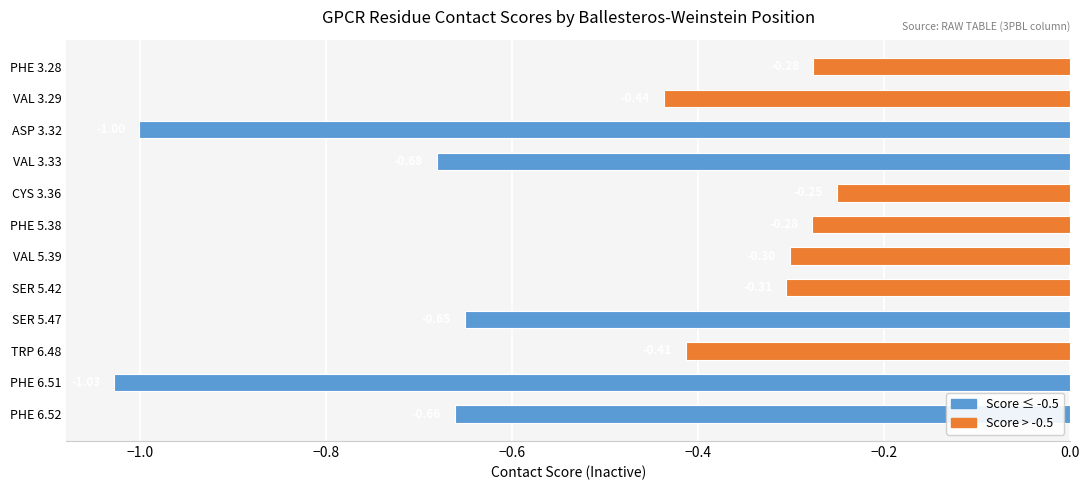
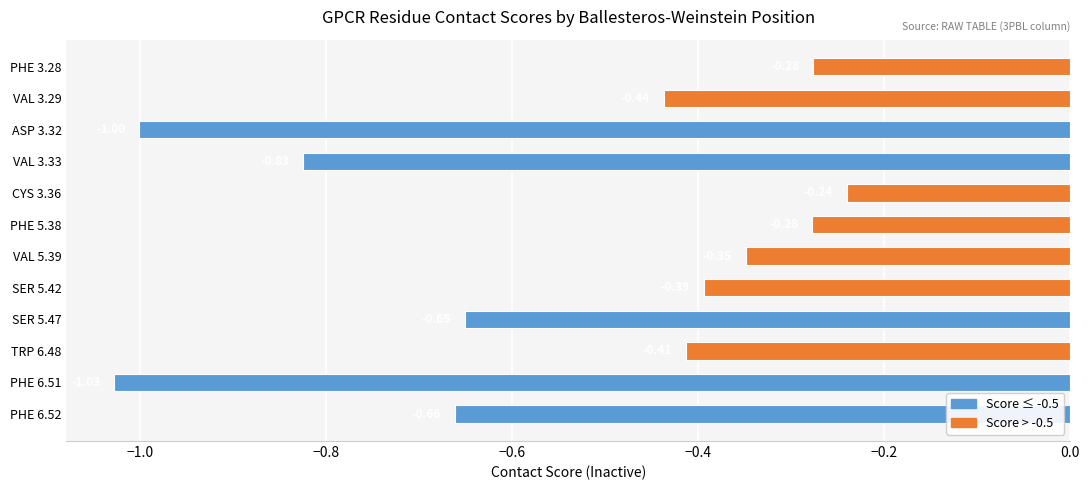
  {
    "PHE 3.28": -0.28,
    "VAL 3.29": -0.44,
    "ASP 3.32": -1.00,
-   "VAL 3.33": -0.68,
-   "CYS 3.36": -0.25,
+   "VAL 3.33": -0.83,
+   "CYS 3.36": -0.24,
    "PHE 5.38": -0.28,
-   "VAL 5.39": -0.30,
-   "SER 5.42": -0.31,
+   "VAL 5.39": -0.35,
+   "SER 5.42": -0.39,
    "SER 5.47": -0.65,
    "TRP 6.48": -0.41,
    "PHE 6.51": -1.03,
    "PHE 6.52": -0.66
  }
